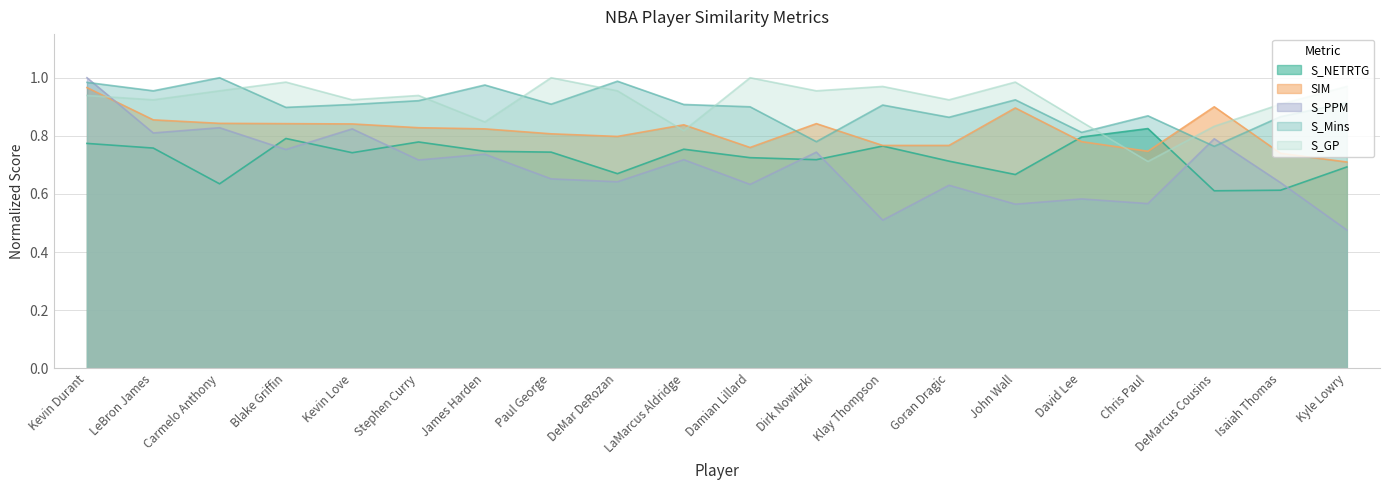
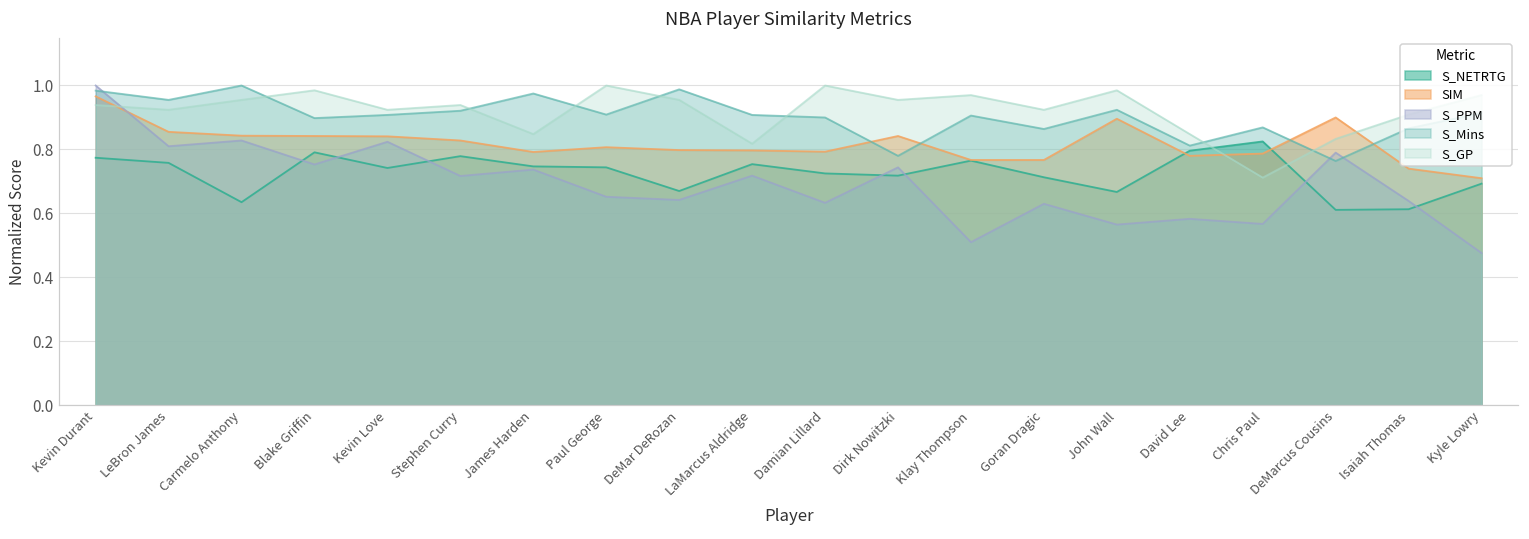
  {
    "SIM": {
      "Kevin Durant": 0.97,
      "LeBron James": 0.86,
      "Carmelo Anthony": 0.84,
      "Blake Griffin": 0.84,
      "Kevin Love": 0.84,
      "Stephen Curry": 0.83,
-     "James Harden": 0.82,
+     "James Harden": 0.79,
      "Paul George": 0.81,
      "DeMar DeRozan": 0.80,
-     "LaMarcus Aldridge": 0.84,
-     "Damian Lillard": 0.76,
+     "LaMarcus Aldridge": 0.80,
+     "Damian Lillard": 0.79,
      "Dirk Nowitzki": 0.84,
      "Goran Dragic": 0.77,
      "John Wall": 0.90,
      "David Lee": 0.78,
-     "Chris Paul": 0.75,
+     "Chris Paul": 0.79,
      "DeMarcus Cousins": 0.90,
      "Kyle Lowry": 0.71
    }
  }
